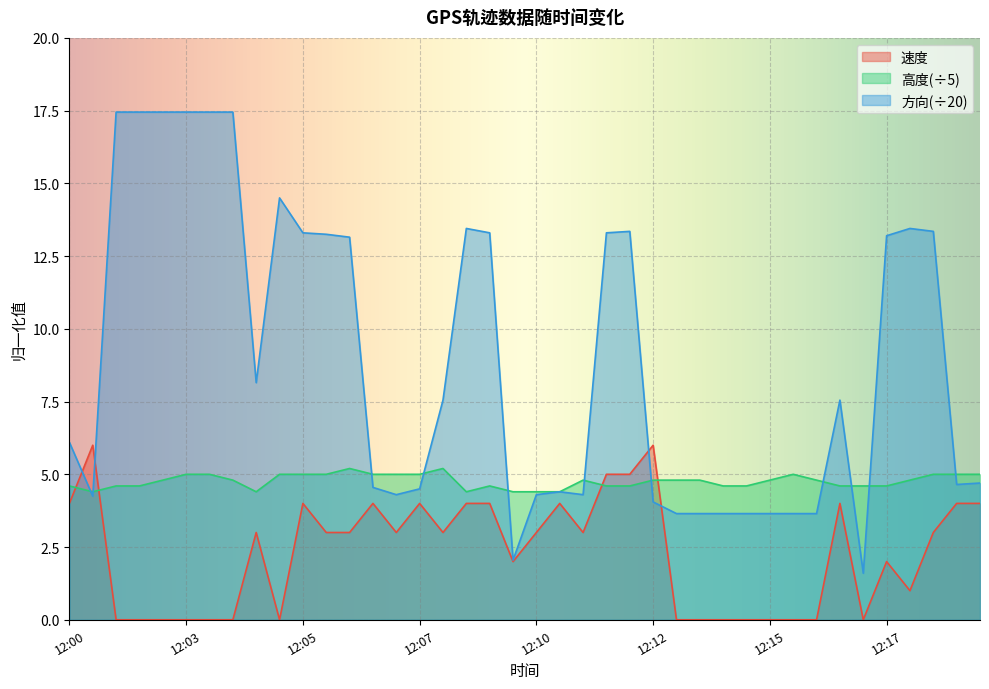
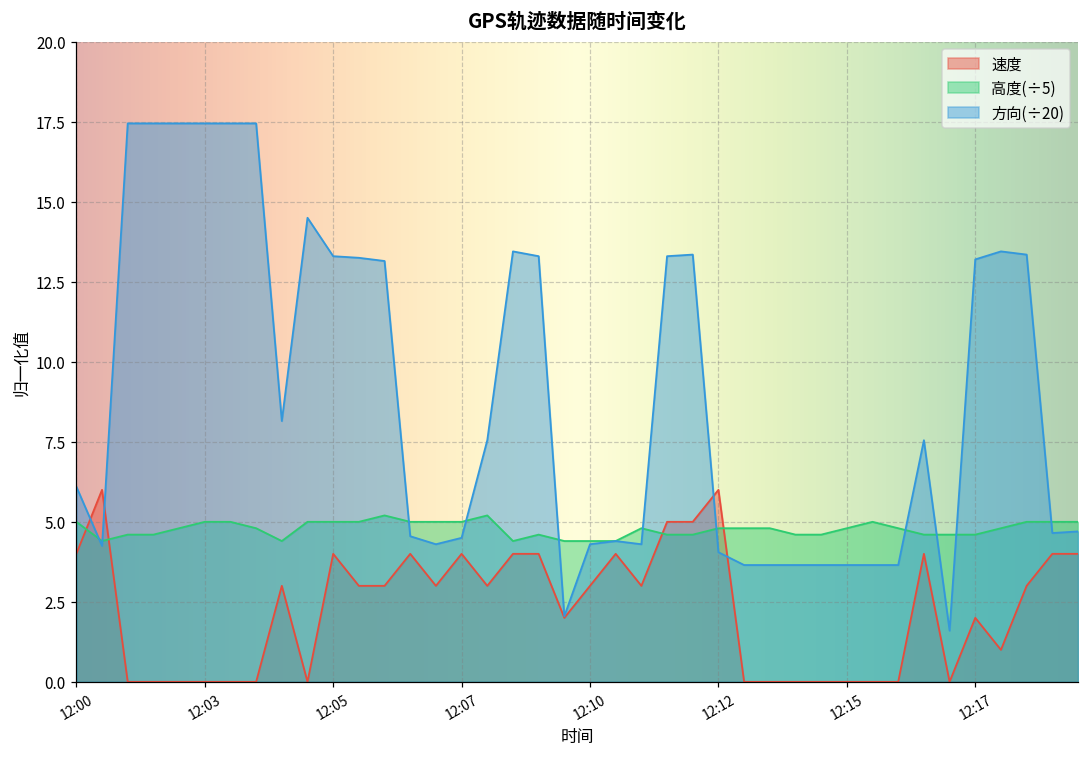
  {
    "速度": {
      "12:00": 4.0
    },
    "高度(÷5)": {
-     "12:00": 4.6
+     "12:00": 5.0
    },
    "方向(÷20)": {
      "12:00": 6.1
    }
  }
